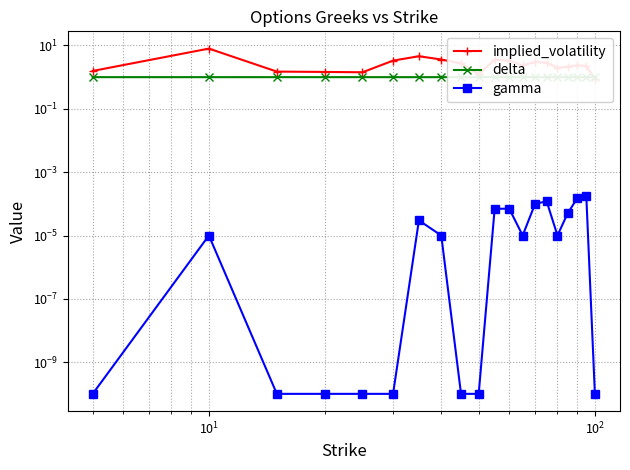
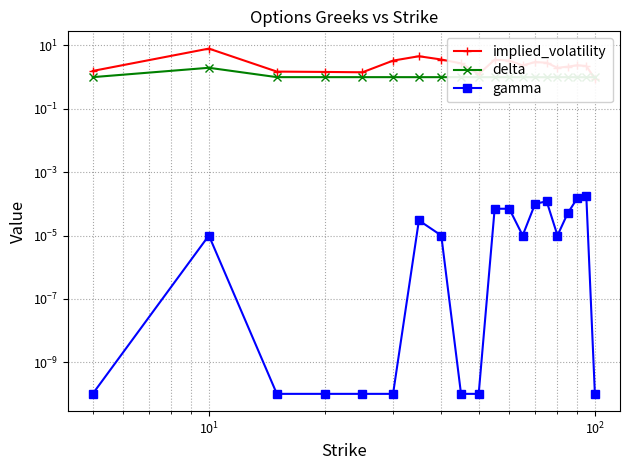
  {
    "implied_volatility": {
      "10^1": 8
    },
    "delta": {
-     "10^1": 1.0
+     "10^1": 2
    },
    "gamma": {
      "10^1": 0.000010,
      "10^2": 0.00000000010
    }
  }
